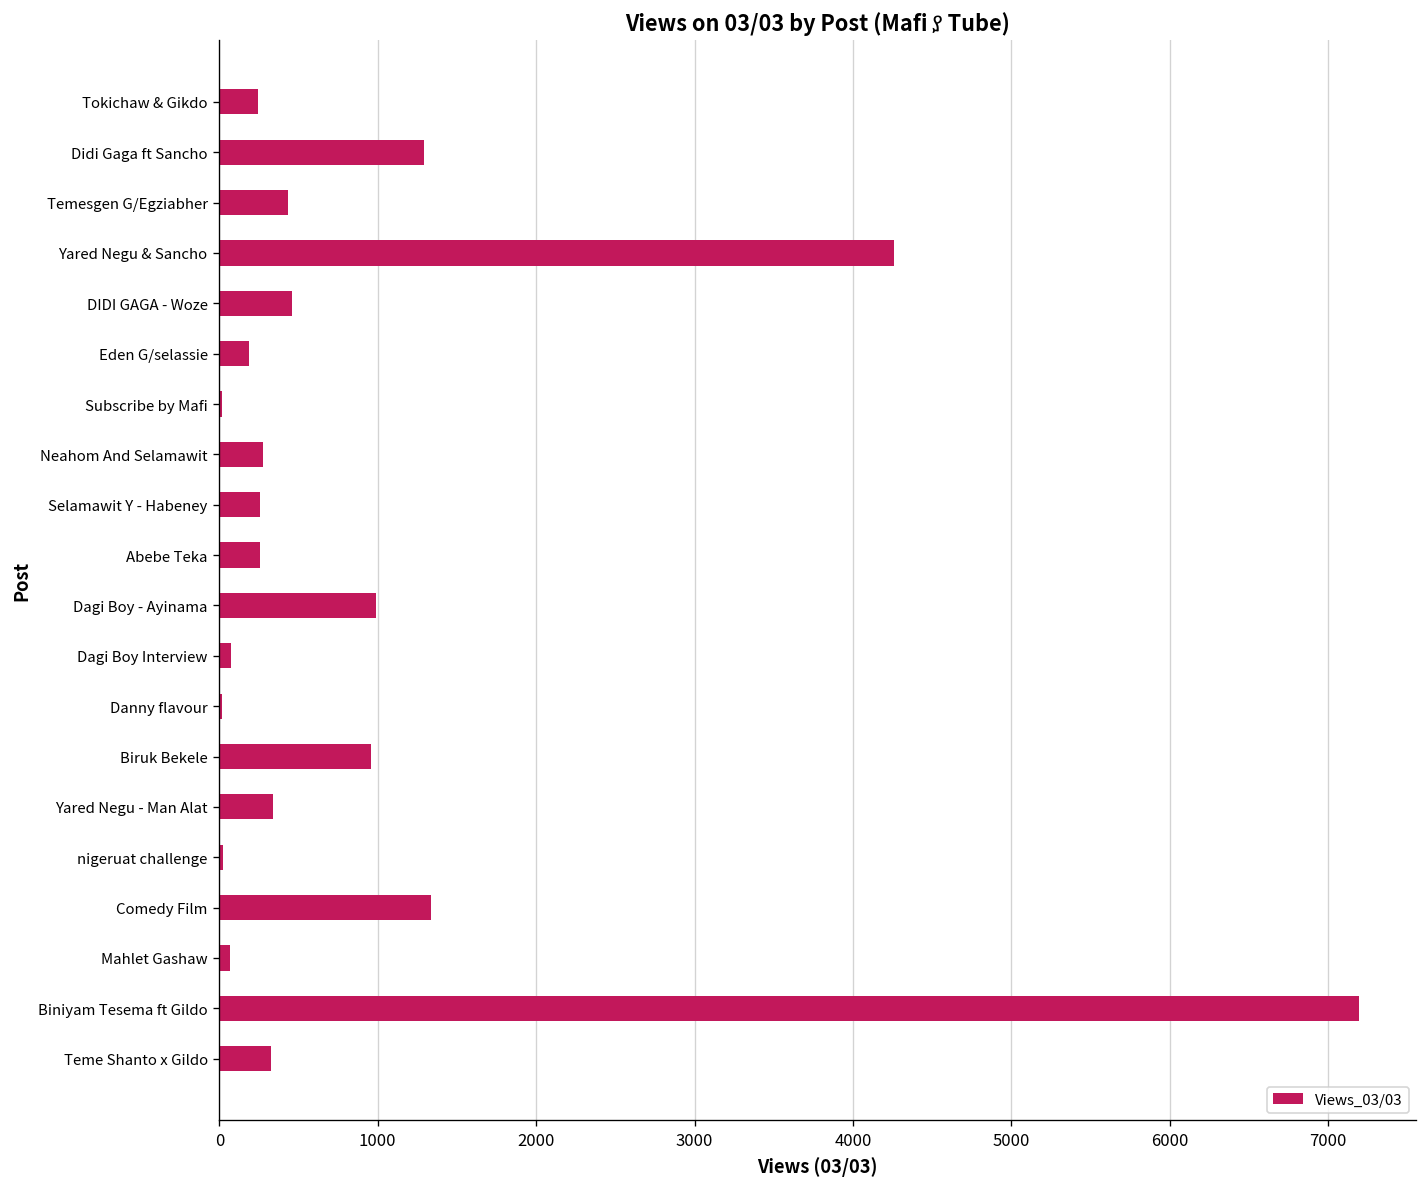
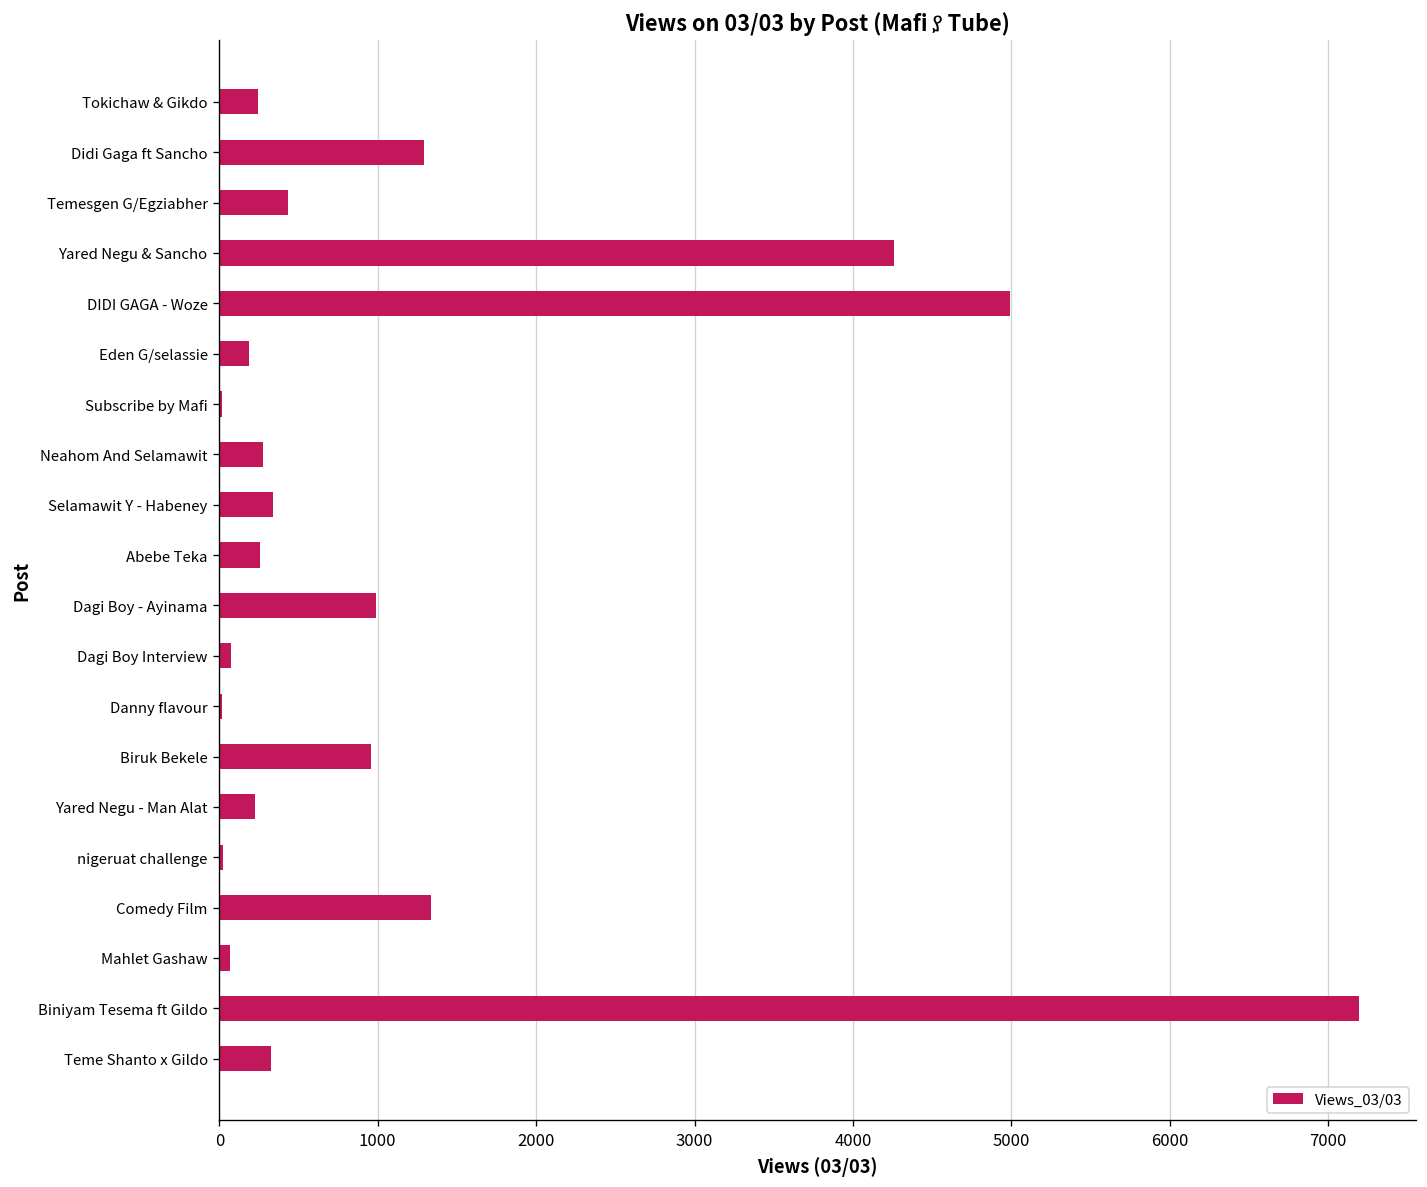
  {
    "Tokichaw & Gikdo": 240,
    "Didi Gaga ft Sancho": 1290,
    "Temesgen G/Egziabher": 440,
    "Yared Negu & Sancho": 4260,
-   "DIDI GAGA - Woze": 460,
+   "DIDI GAGA - Woze": 4990,
    "Eden G/selassie": 190,
    "Neahom And Selamawit": 280,
-   "Selamawit Y - Habeney": 260,
+   "Selamawit Y - Habeney": 340,
    "Abebe Teka": 260,
    "Dagi Boy - Ayinama": 990,
    "Dagi Boy Interview": 70,
    "Biruk Bekele": 960,
-   "Yared Negu - Man Alat": 340,
+   "Yared Negu - Man Alat": 220,
    "nigeruat challenge": 20,
    "Comedy Film": 1340,
    "Mahlet Gashaw": 70,
    "Biniyam Tesema ft Gildo": 7200,
    "Teme Shanto x Gildo": 330
  }
